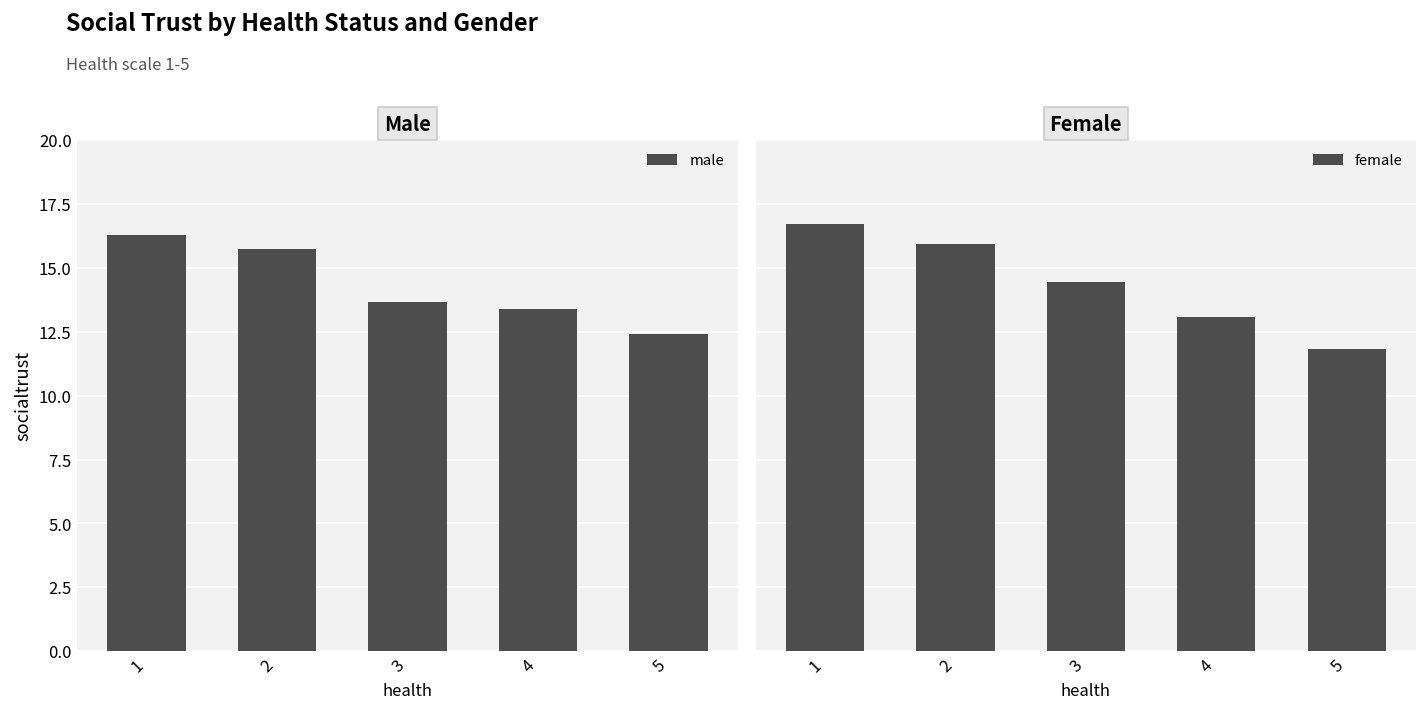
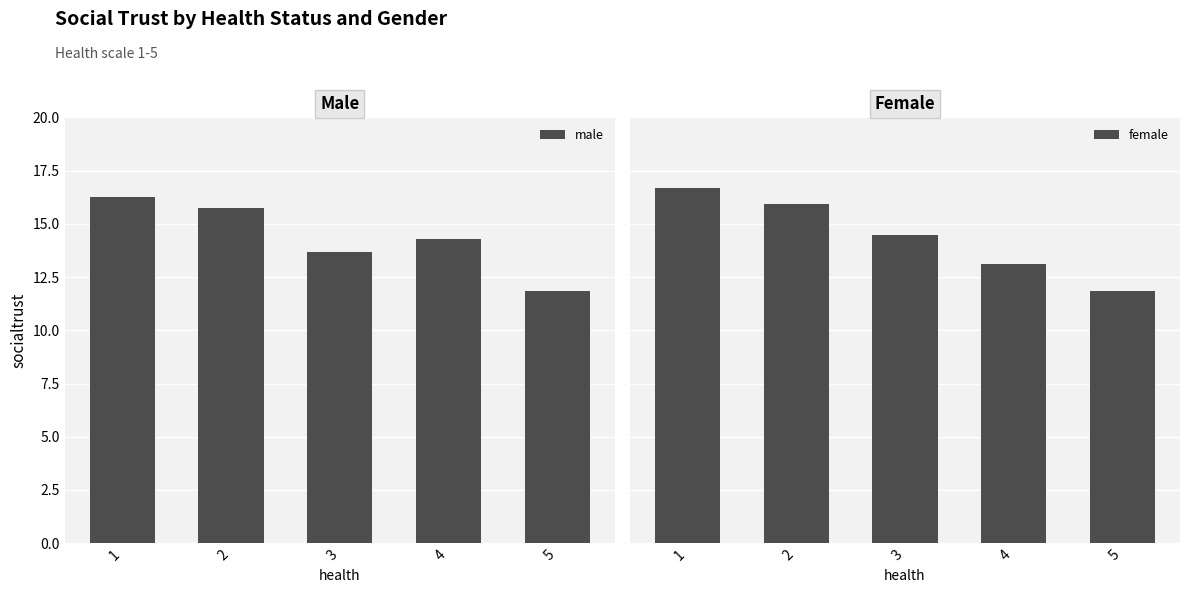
  {
    "Male": {
      "1": 16.3,
      "2": 15.8,
      "3": 13.7,
-     "4": 13.4,
-     "5": 12.4
+     "4": 14.3,
+     "5": 11.8
    }
  }
